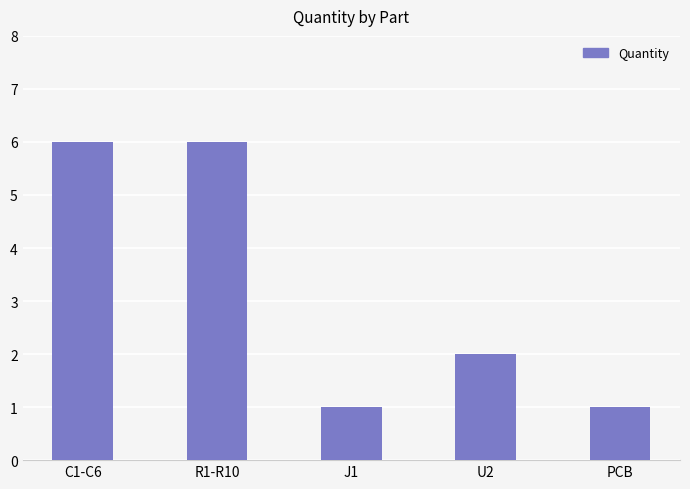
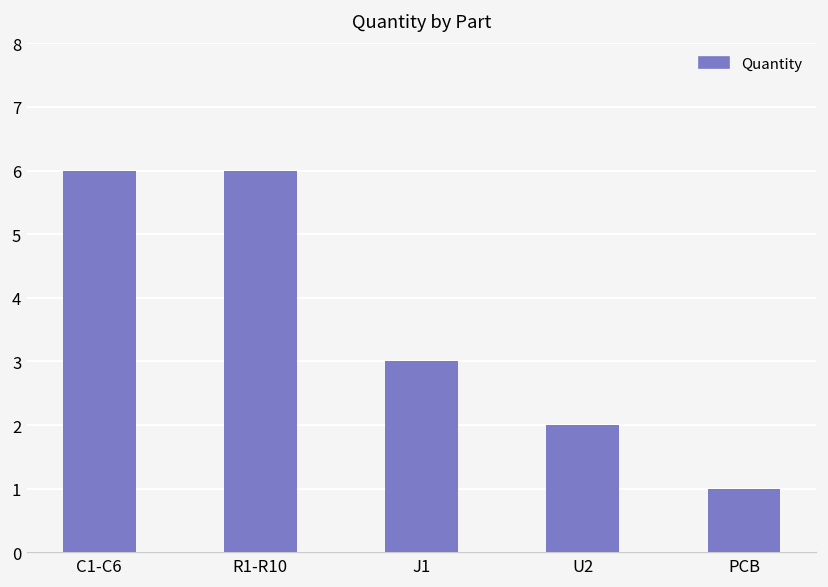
  {
    "C1-C6": 6,
    "R1-R10": 6,
-   "J1": 1,
+   "J1": 3,
    "U2": 2,
    "PCB": 1
  }
